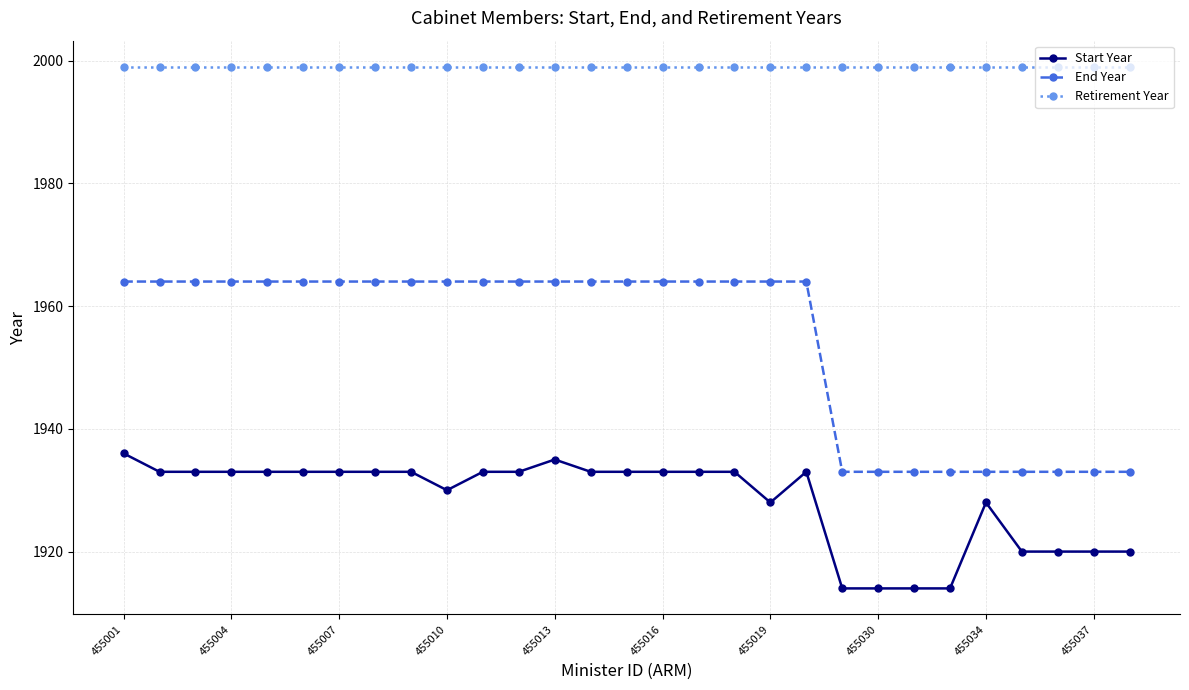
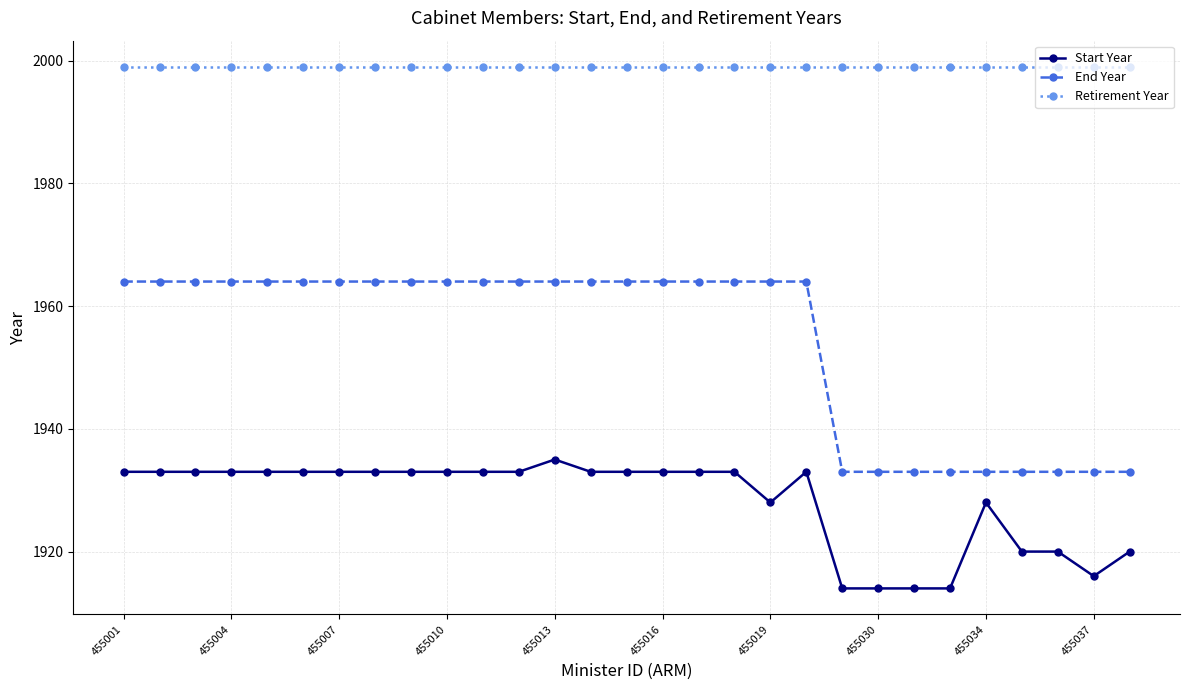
  {
    "Start Year": {
-     "455001": 1936,
+     "455001": 1933,
      "455004": 1933,
      "455007": 1933,
-     "455010": 1930,
+     "455010": 1933,
      "455013": 1935,
      "455016": 1933,
      "455019": 1928,
      "455030": 1914,
      "455034": 1928,
-     "455037": 1920
+     "455037": 1916
    }
  }
